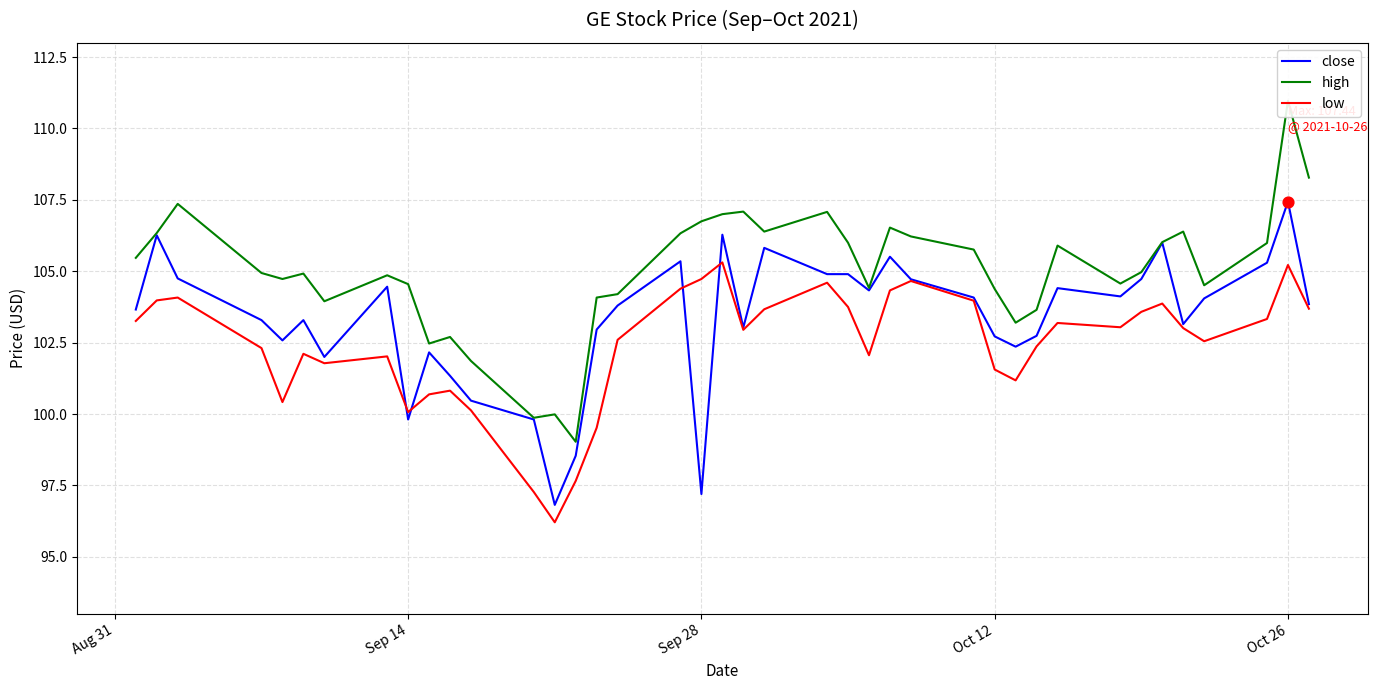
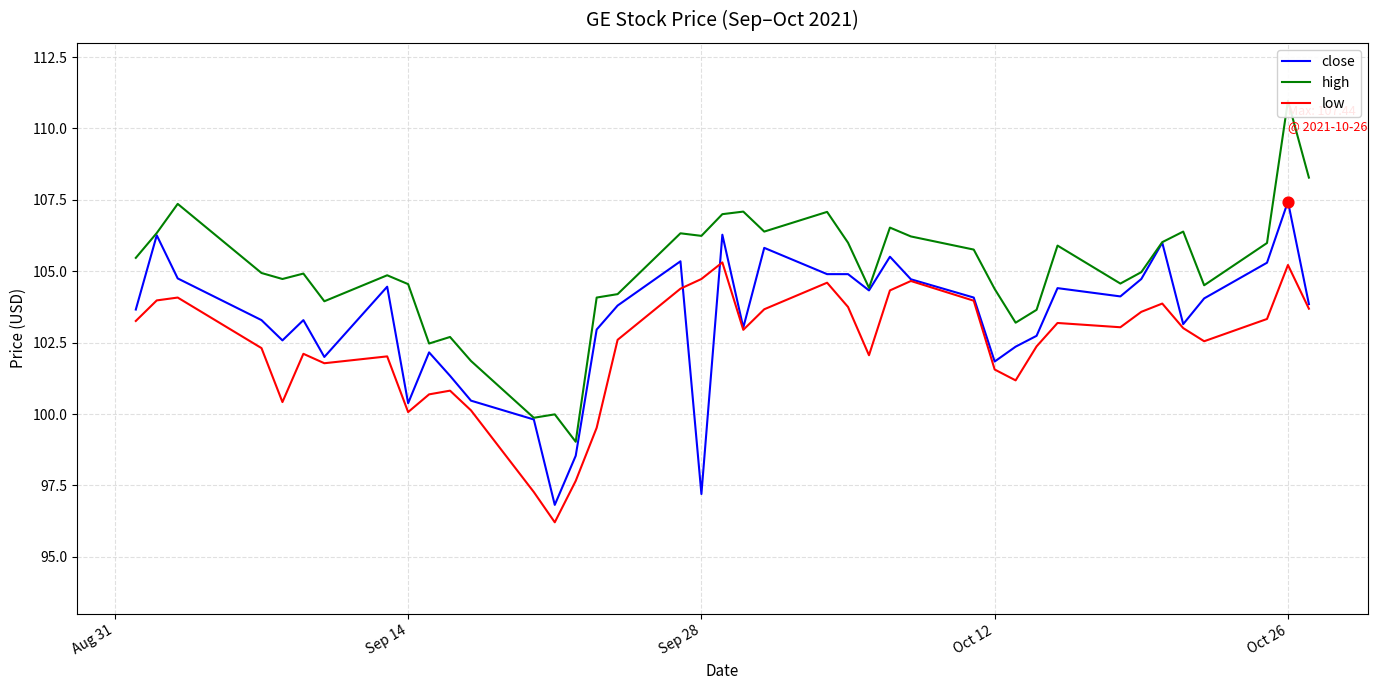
  {
    "close": {
-     "Sep 14": 99.8,
+     "Sep 14": 100.4,
      "Sep 28": 97.2,
-     "Oct 12": 102.7
+     "Oct 12": 101.8
    },
    "high": {
      "Sep 14": 104.6,
-     "Sep 28": 106.8,
+     "Sep 28": 106.2,
      "Oct 12": 104.4
    }
  }
